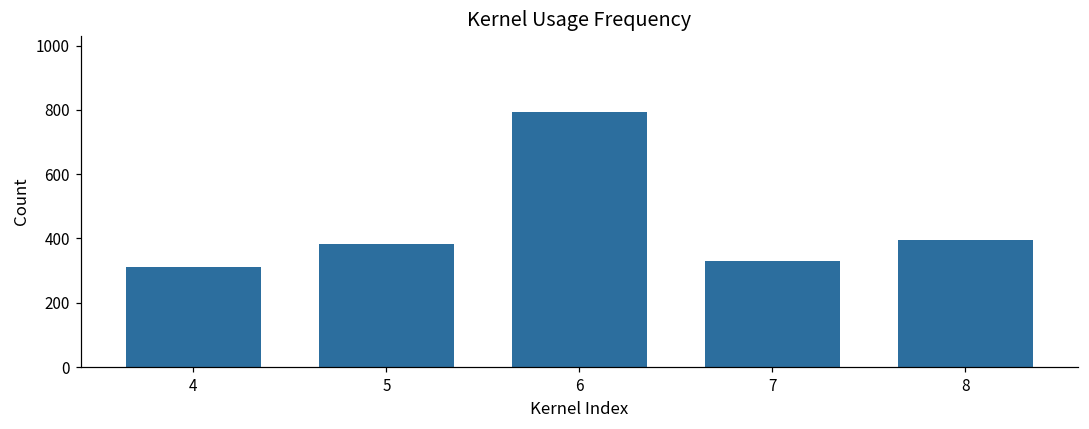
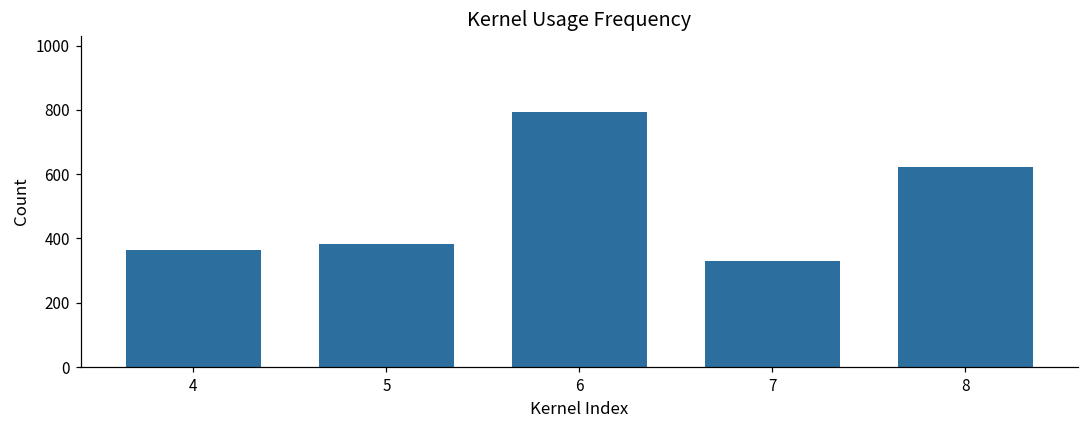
  {
-   "4": 310,
+   "4": 360,
    "5": 380,
    "6": 790,
    "7": 330,
-   "8": 400
+   "8": 620
  }
